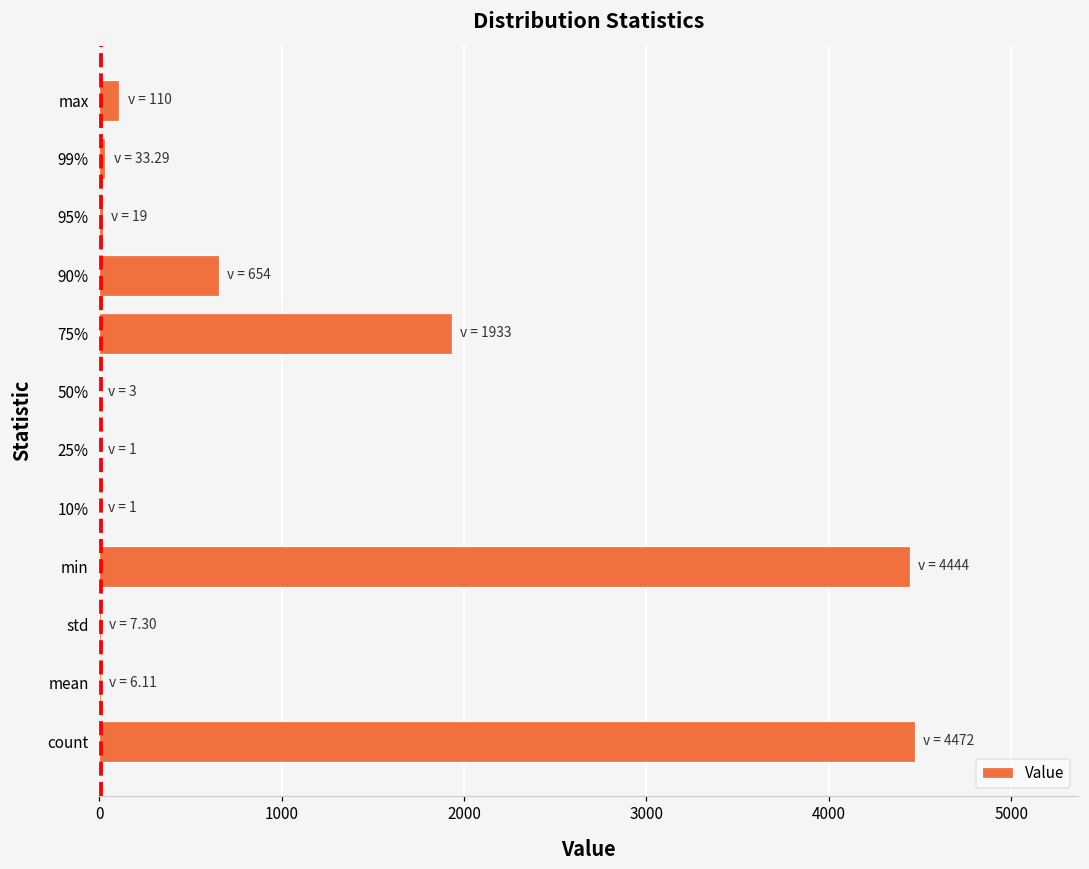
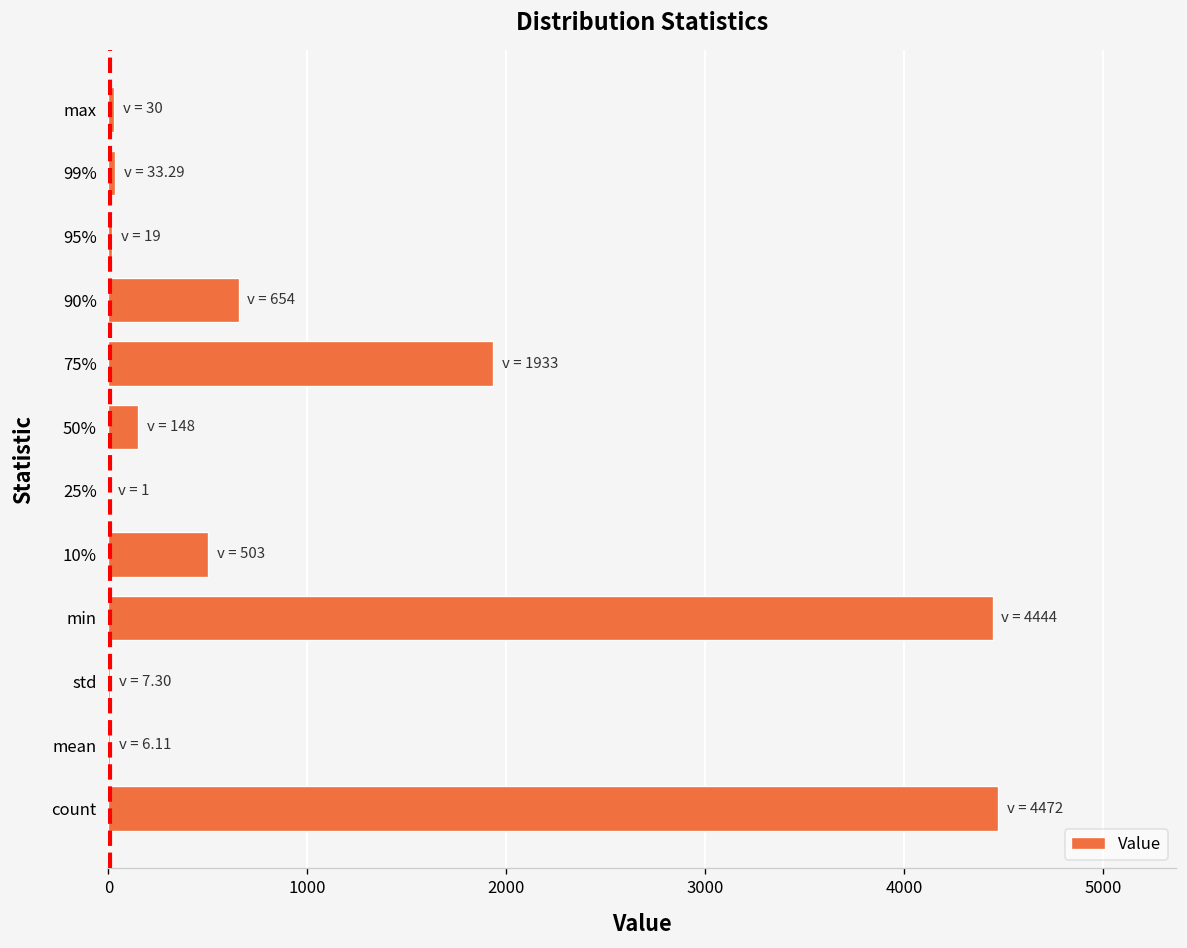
  {
-   "max": 110,
+   "max": 30,
    "99%": 33.29,
    "95%": 19,
    "90%": 654,
    "75%": 1933,
-   "50%": 3,
+   "50%": 148,
    "25%": 1,
-   "10%": 1,
+   "10%": 503,
    "min": 4444,
    "std": 7.30,
    "mean": 6.11,
    "count": 4472
  }
